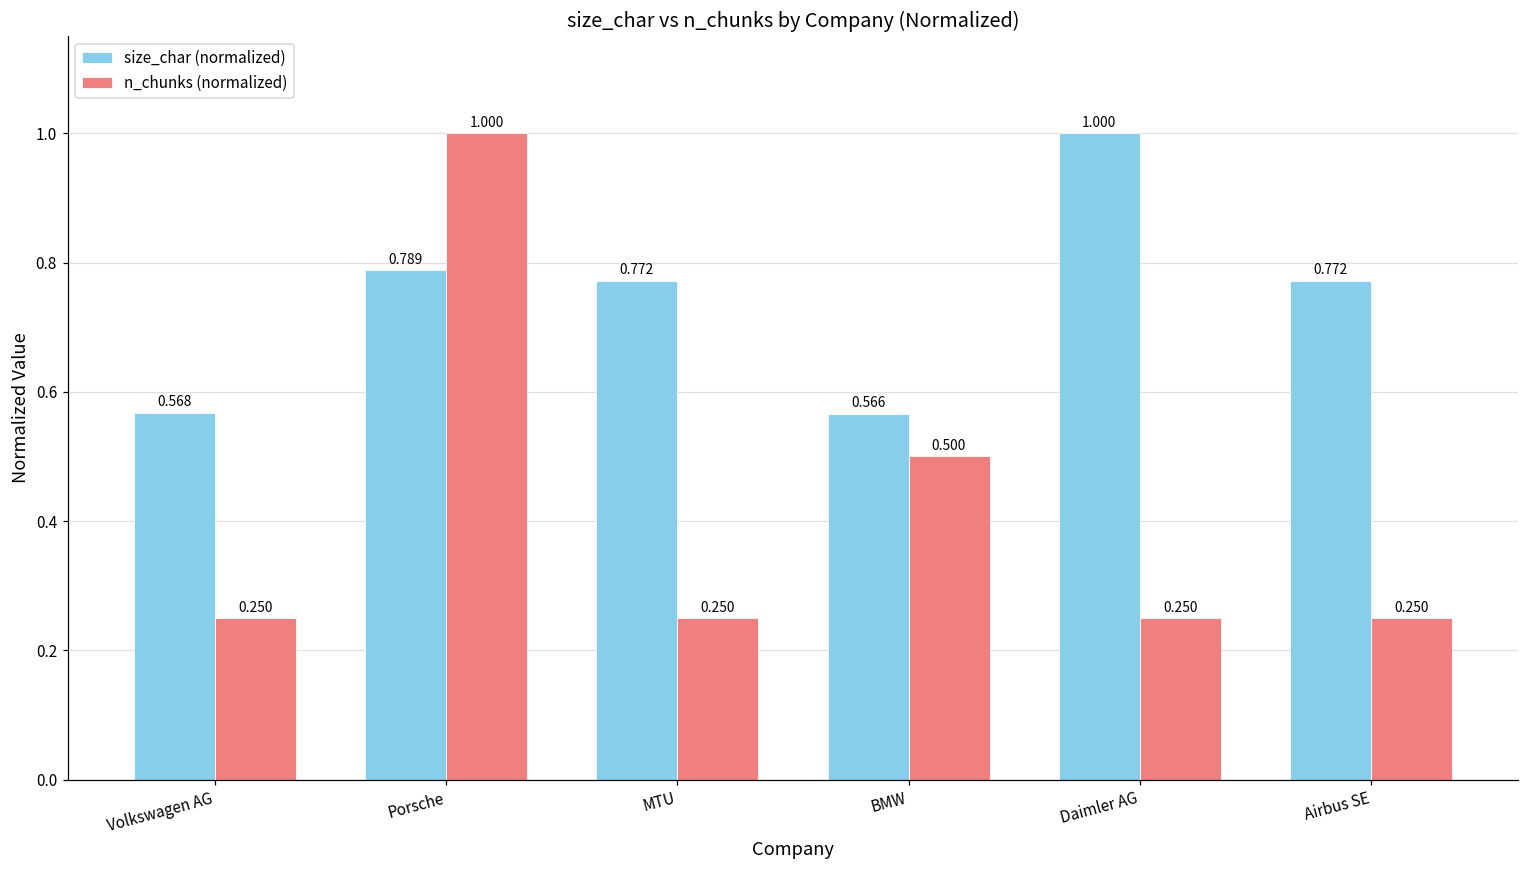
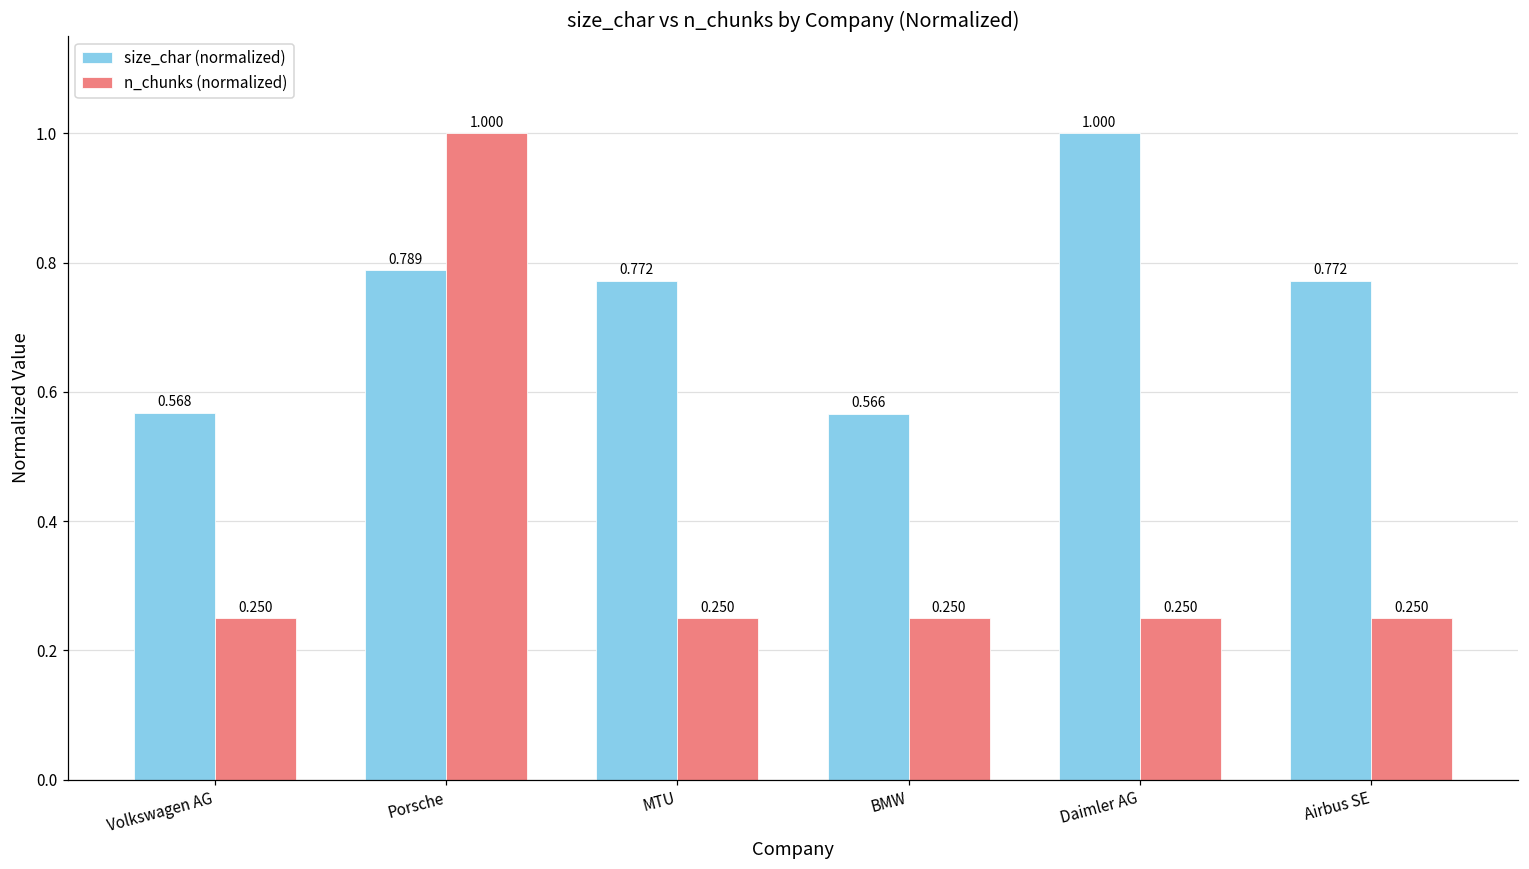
  {
    "size_char (normalized)": {
      "Volkswagen AG": 0.568,
      "Porsche": 0.789,
      "MTU": 0.772,
      "BMW": 0.566,
      "Daimler AG": 1.000,
      "Airbus SE": 0.772
    },
    "n_chunks (normalized)": {
      "Volkswagen AG": 0.250,
      "Porsche": 1.000,
      "MTU": 0.250,
-     "BMW": 0.500,
+     "BMW": 0.250,
      "Daimler AG": 0.250,
      "Airbus SE": 0.250
    }
  }
